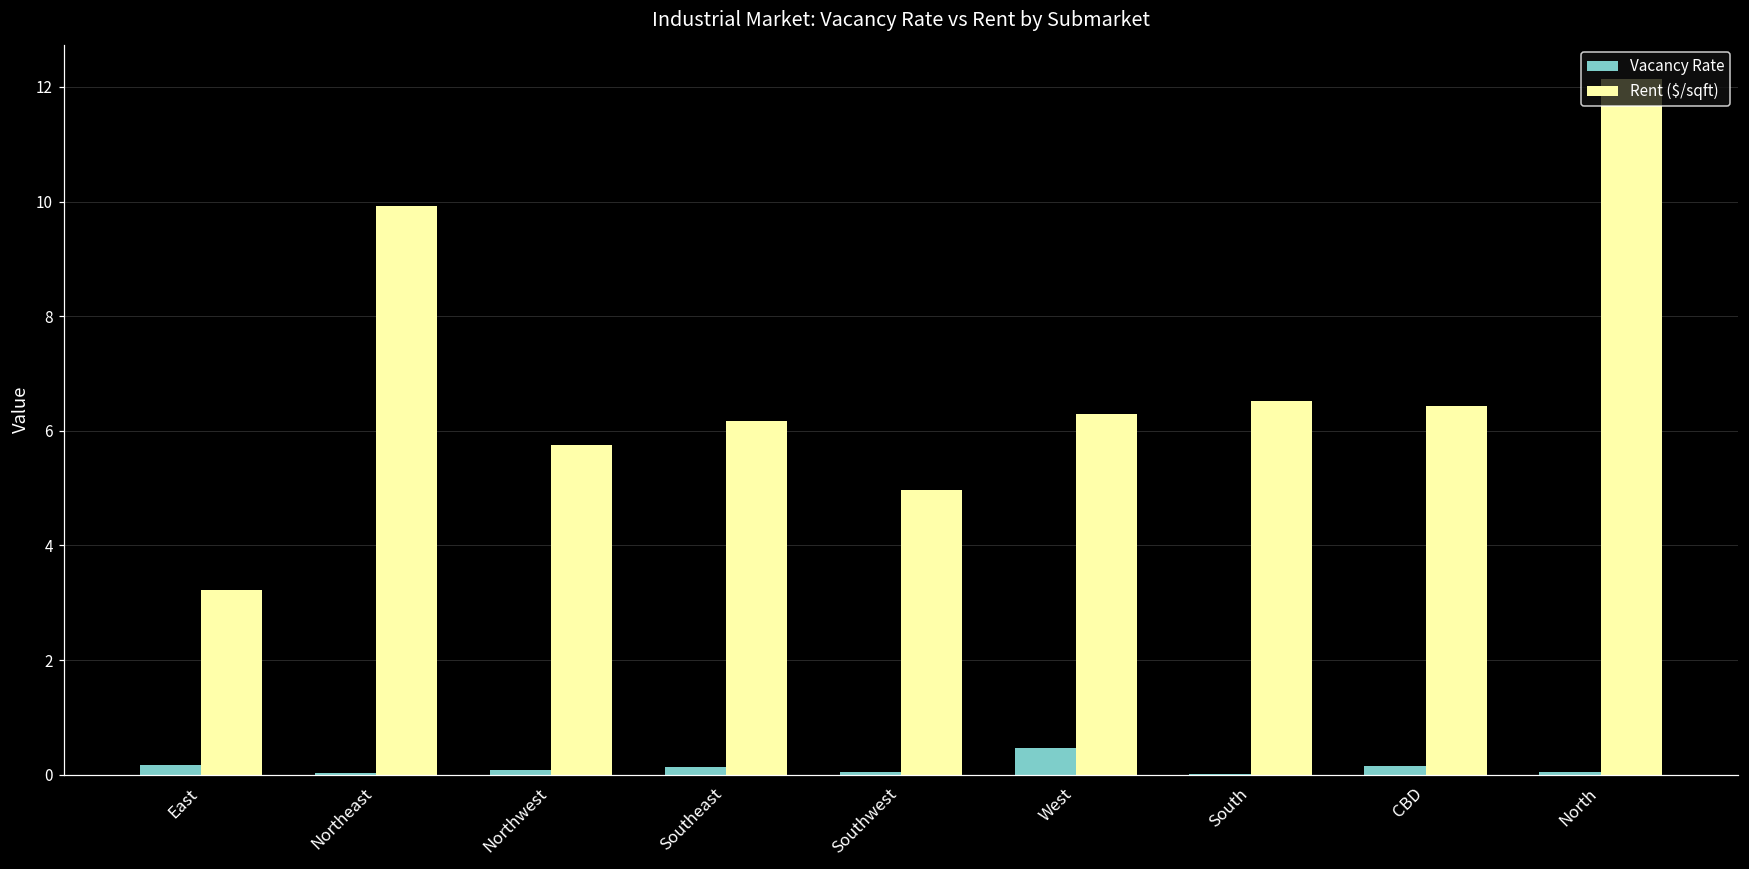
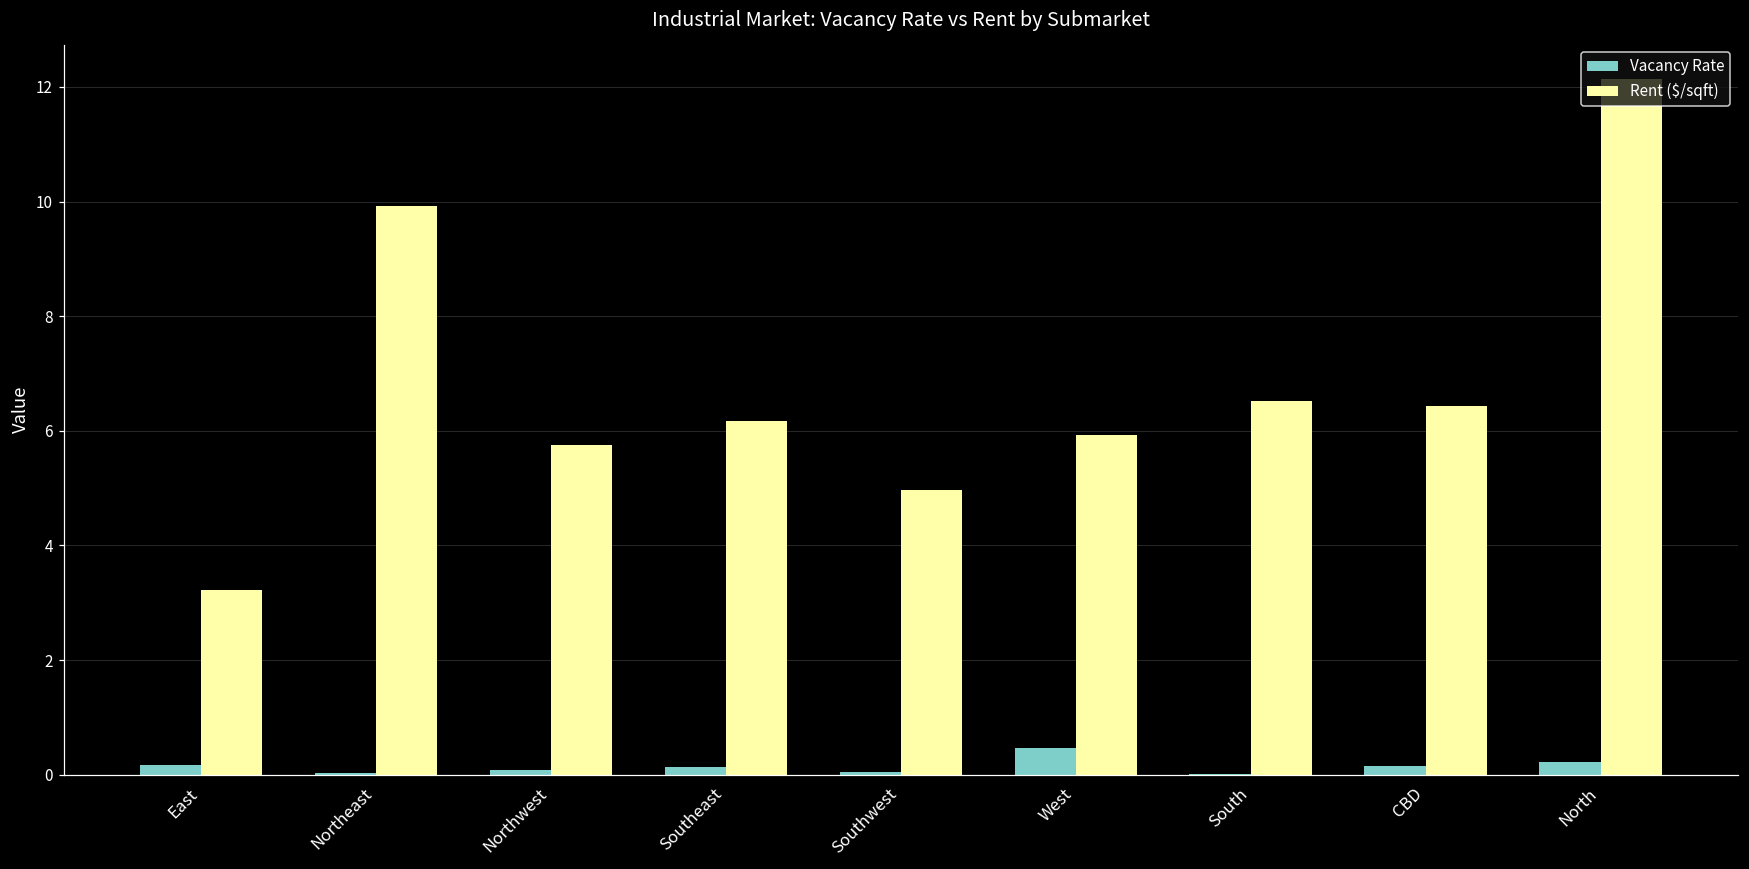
  {
    "Vacancy Rate": {
      "East": 0.2,
      "Northwest": 0.1,
      "Southeast": 0.1,
      "West": 0.5,
      "CBD": 0.2,
-     "North": 0.0
+     "North": 0.2
    },
    "Rent ($/sqft)": {
      "East": 3.2,
      "Northeast": 9.9,
      "Northwest": 5.8,
      "Southeast": 6.2,
      "Southwest": 5.0,
-     "West": 6.3,
+     "West": 5.9,
      "South": 6.5,
      "CBD": 6.4
    }
  }
